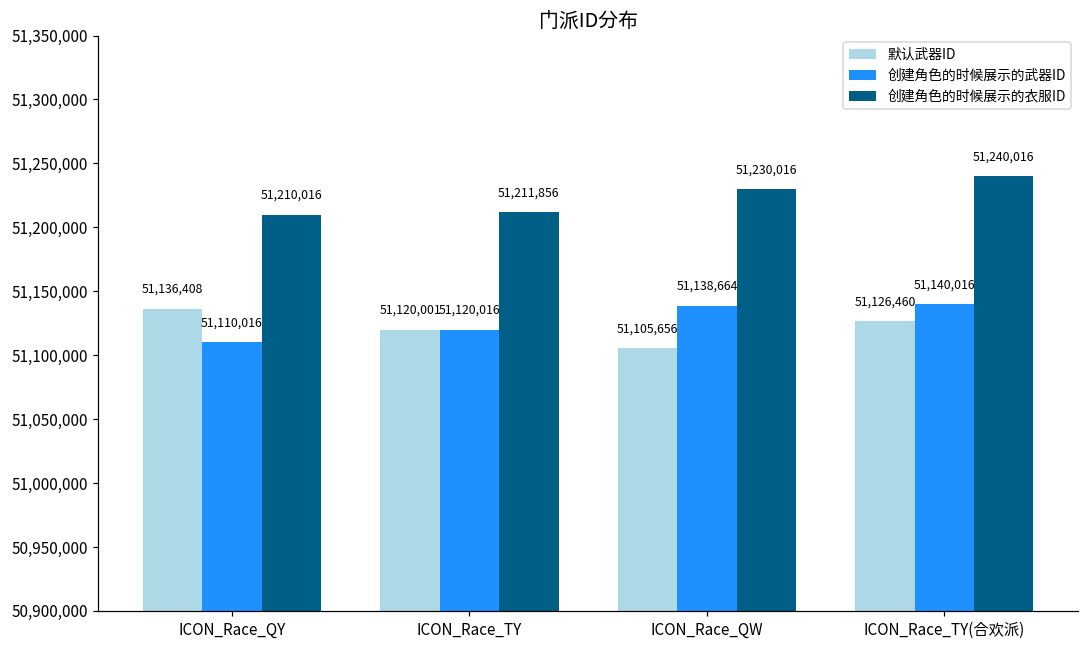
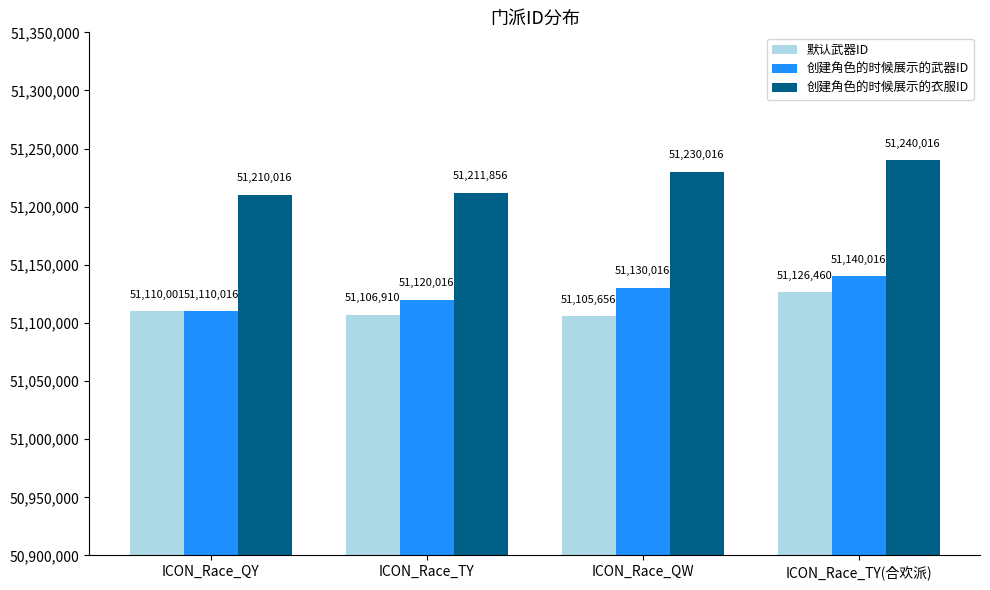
  {
    "默认武器ID": {
-     "ICON_Race_QY": "51,136,408",
-     "ICON_Race_TY": "51,120,001",
+     "ICON_Race_QY": "51,110,001",
+     "ICON_Race_TY": "51,106,910",
      "ICON_Race_QW": "51,105,656",
      "ICON_Race_TY(合欢派)": "51,126,460"
    },
    "创建角色的时候展示的武器ID": {
      "ICON_Race_QY": "51,110,016",
      "ICON_Race_TY": "51,120,016",
-     "ICON_Race_QW": "51,138,664",
+     "ICON_Race_QW": "51,130,016",
      "ICON_Race_TY(合欢派)": "51,140,016"
    },
    "创建角色的时候展示的衣服ID": {
      "ICON_Race_QY": "51,210,016",
      "ICON_Race_TY": "51,211,856",
      "ICON_Race_QW": "51,230,016",
      "ICON_Race_TY(合欢派)": "51,240,016"
    }
  }
